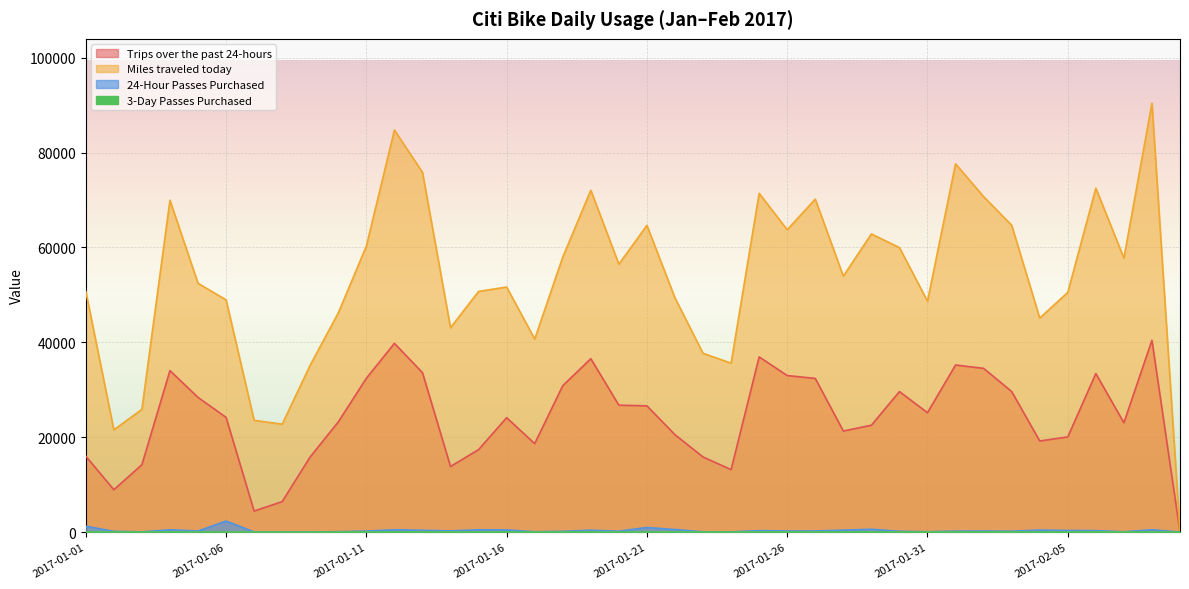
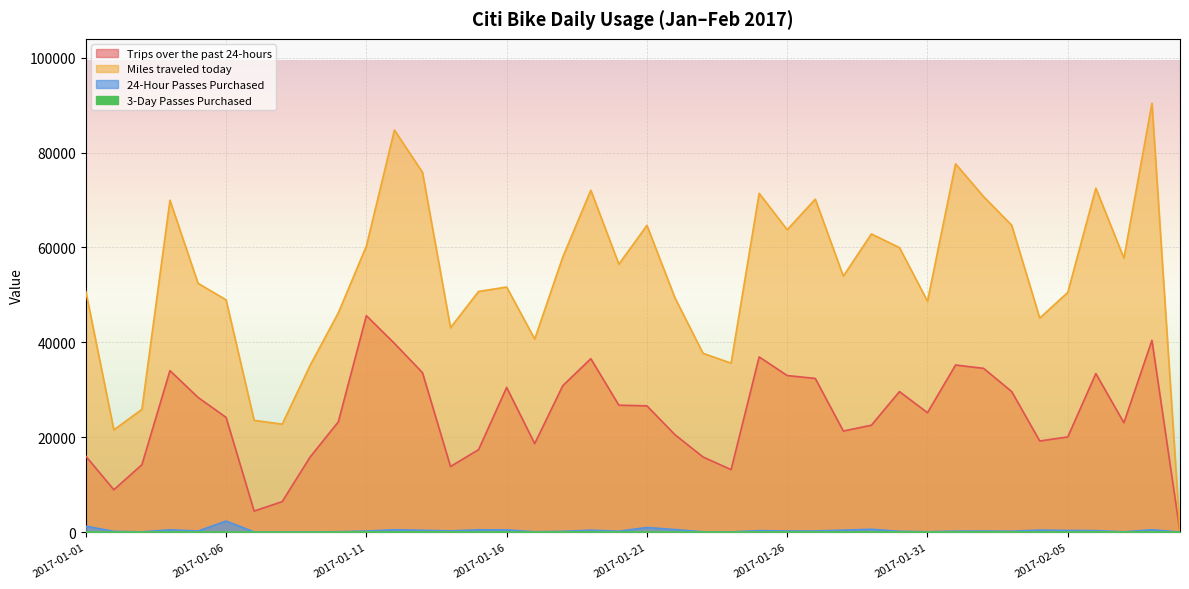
  {
    "Trips over the past 24-hours": {
      "2017-01-01": 16000,
      "2017-01-06": 24000,
-     "2017-01-11": 32000,
-     "2017-01-16": 24000,
+     "2017-01-11": 46000,
+     "2017-01-16": 30000,
      "2017-01-21": 27000,
      "2017-01-26": 33000,
      "2017-01-31": 25000,
      "2017-02-05": 20000
    },
    "Miles traveled today": {
      "2017-01-01": 51000,
      "2017-01-06": 49000,
      "2017-01-11": 60000,
      "2017-01-16": 52000,
      "2017-01-21": 65000,
      "2017-01-26": 64000,
      "2017-01-31": 49000,
      "2017-02-05": 51000
    },
    "24-Hour Passes Purchased": {
      "2017-01-01": 1000,
      "2017-01-06": 2000,
      "2017-01-21": 1000
    },
    "3-Day Passes Purchased": {
      "2017-01-01": 0,
      "2017-01-06": 0,
      "2017-01-21": 0
    }
  }
